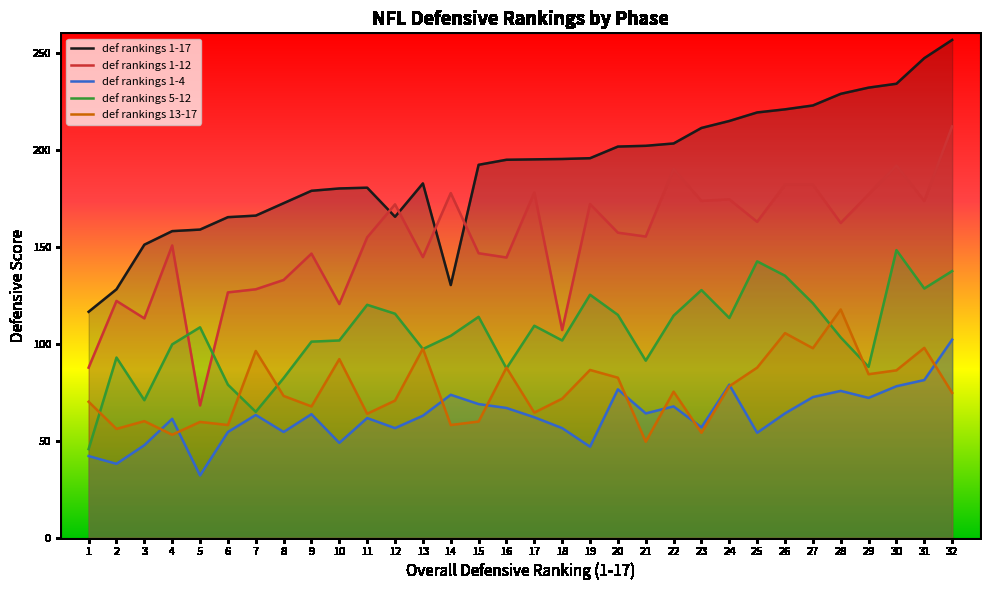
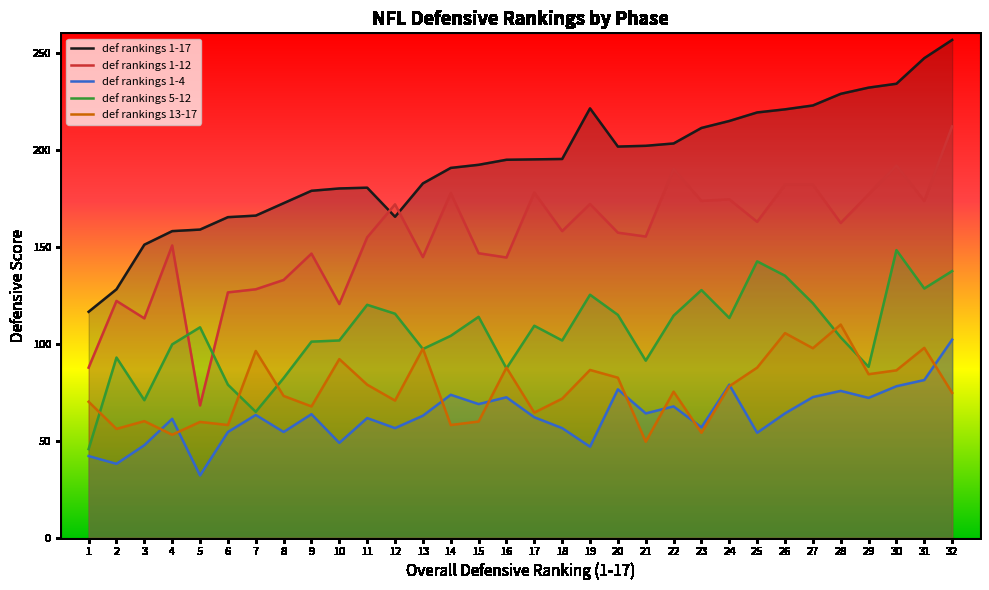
  {
    "def rankings 1-17": {
      "1": 116,
      "2": 128,
      "3": 151,
      "4": 158,
      "5": 159,
      "6": 165,
      "7": 166,
      "9": 179,
      "10": 180,
      "11": 180,
      "12": 165,
      "13": 183,
-     "14": 130,
+     "14": 191,
      "15": 192,
      "16": 195,
      "17": 195,
      "18": 195,
-     "19": 196,
+     "19": 221,
      "20": 202,
      "21": 202,
      "22": 203,
      "23": 211,
      "24": 215,
      "25": 219,
      "26": 221,
      "27": 223,
      "28": 229,
      "29": 232,
      "30": 234,
      "31": 247,
      "32": 257
    },
    "def rankings 1-12": {
      "1": 88,
      "2": 122,
      "3": 113,
      "4": 151,
      "5": 68,
      "6": 126,
      "7": 128,
      "9": 146,
      "10": 120,
      "11": 155,
      "12": 172,
      "13": 145,
      "14": 178,
      "15": 147,
      "16": 144,
      "17": 178,
-     "18": 107,
+     "18": 158,
      "19": 172,
      "20": 157,
      "21": 155,
      "22": 190,
      "23": 174,
      "24": 174,
      "25": 163,
      "26": 182,
      "27": 182,
      "28": 162,
      "29": 177,
      "30": 192,
      "31": 174,
      "32": 212
    },
    "def rankings 1-4": {
      "1": 42,
      "2": 38,
      "3": 48,
      "4": 61,
      "5": 32,
      "6": 54,
      "7": 63,
      "9": 64,
      "10": 49,
      "11": 62,
      "12": 56,
      "13": 63,
      "14": 74,
      "15": 69,
-     "16": 67,
+     "16": 72,
      "17": 62,
      "18": 56,
      "19": 47,
      "20": 76,
      "21": 64,
      "22": 68,
      "23": 57,
      "25": 54,
      "26": 64,
      "27": 72,
      "28": 76,
      "29": 72,
      "30": 78,
      "31": 81,
      "32": 102
    },
    "def rankings 5-12": {
      "1": 46,
      "2": 93,
      "3": 71,
      "4": 100,
      "5": 108,
      "6": 79,
      "7": 65,
      "9": 101,
      "10": 102,
      "11": 120,
      "12": 115,
      "14": 104,
      "15": 114,
      "17": 109,
      "18": 102,
      "19": 125,
      "20": 115,
      "21": 91,
      "22": 114,
      "23": 128,
      "24": 113,
      "25": 142,
      "26": 135,
      "27": 121,
      "28": 103,
      "29": 88,
      "30": 148,
      "31": 128,
      "32": 137
    },
    "def rankings 13-17": {
      "1": 70,
      "2": 56,
      "3": 60,
      "4": 53,
      "5": 60,
      "6": 58,
      "7": 96,
      "9": 68,
      "10": 92,
-     "11": 64,
+     "11": 79,
      "12": 71,
      "14": 58,
      "15": 60,
      "17": 64,
      "18": 72,
      "19": 86,
      "20": 82,
      "21": 49,
      "22": 75,
      "23": 54,
      "25": 88,
      "26": 105,
      "27": 98,
-     "28": 118,
+     "28": 110,
      "29": 84,
      "30": 86,
      "31": 98,
      "32": 75
    }
  }
